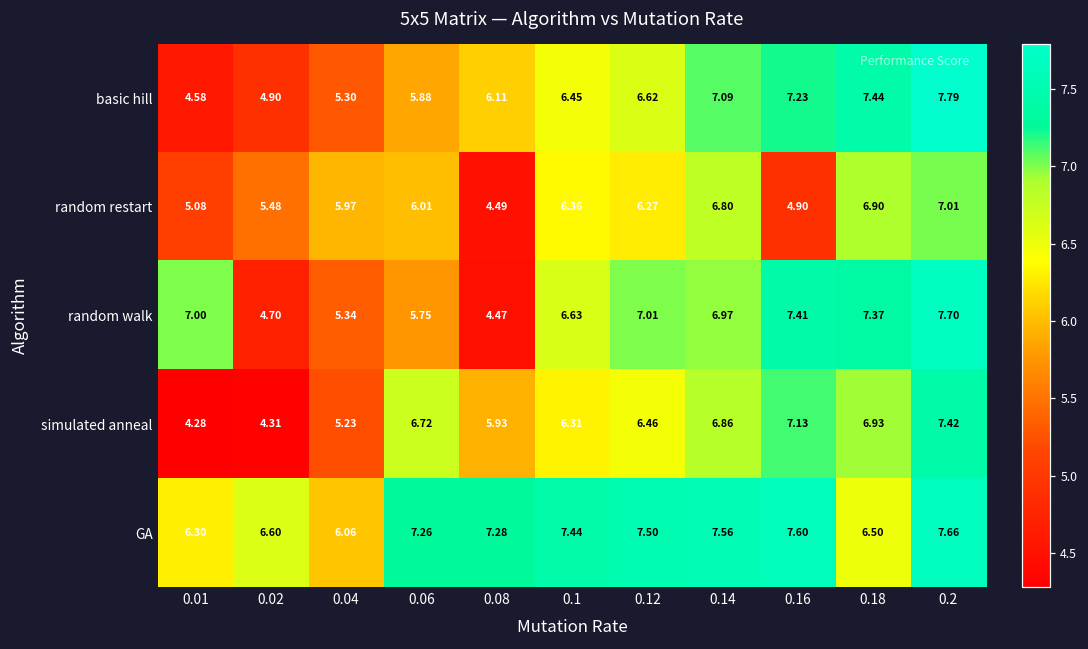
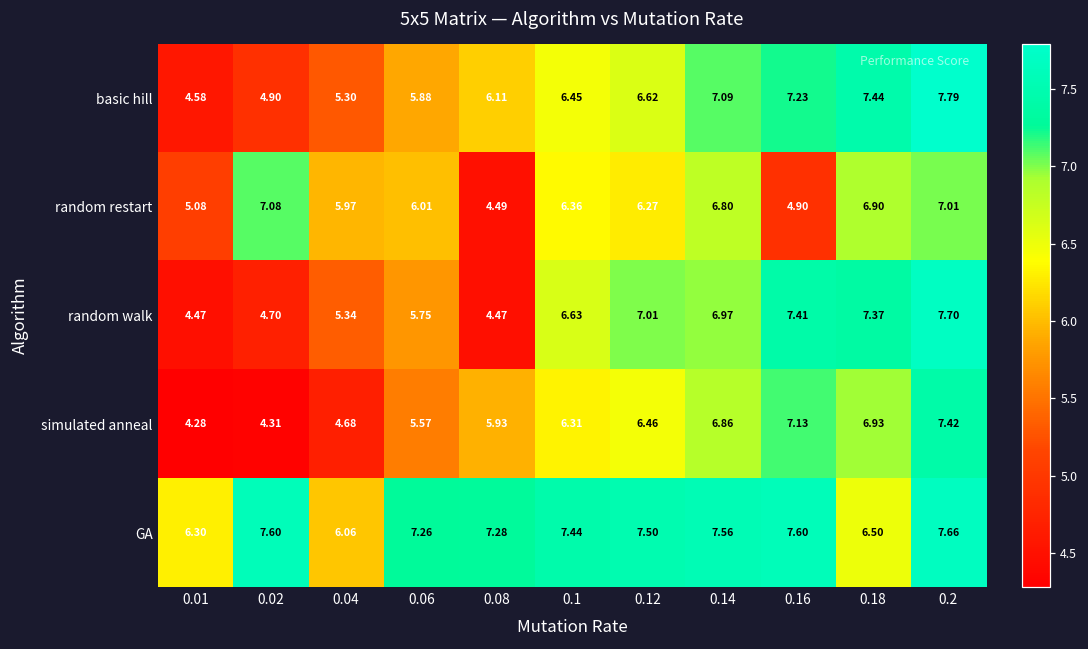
  {
    "basic hill": {
      "0.01": 4.58,
      "0.02": 4.90,
      "0.04": 5.30,
      "0.06": 5.88,
      "0.08": 6.11,
      "0.1": 6.45,
      "0.12": 6.62,
      "0.14": 7.09,
      "0.16": 7.23,
      "0.18": 7.44
    },
    "random restart": {
      "0.01": 5.08,
-     "0.02": 5.48,
+     "0.02": 7.08,
      "0.04": 5.97,
      "0.06": 6.01,
      "0.08": 4.49,
      "0.1": 6.36,
      "0.12": 6.27,
      "0.14": 6.80,
      "0.16": 4.90,
      "0.18": 6.90,
      "0.2": 7.01
    },
    "random walk": {
-     "0.01": 7.00,
+     "0.01": 4.47,
      "0.02": 4.70,
      "0.04": 5.34,
      "0.06": 5.75,
      "0.08": 4.47,
      "0.1": 6.63,
      "0.12": 7.01,
      "0.14": 6.97,
      "0.16": 7.41,
      "0.18": 7.37,
      "0.2": 7.70
    },
    "simulated anneal": {
      "0.01": 4.28,
      "0.02": 4.31,
-     "0.04": 5.23,
-     "0.06": 6.72,
+     "0.04": 4.68,
+     "0.06": 5.57,
      "0.08": 5.93,
      "0.1": 6.31,
      "0.12": 6.46,
      "0.14": 6.86,
      "0.16": 7.13,
      "0.18": 6.93,
      "0.2": 7.42
    },
    "GA": {
      "0.01": 6.30,
-     "0.02": 6.60,
+     "0.02": 7.60,
      "0.04": 6.06,
      "0.06": 7.26,
      "0.08": 7.28,
      "0.1": 7.44,
      "0.12": 7.50,
      "0.14": 7.56,
      "0.16": 7.60,
      "0.18": 6.50,
      "0.2": 7.66
    }
  }
